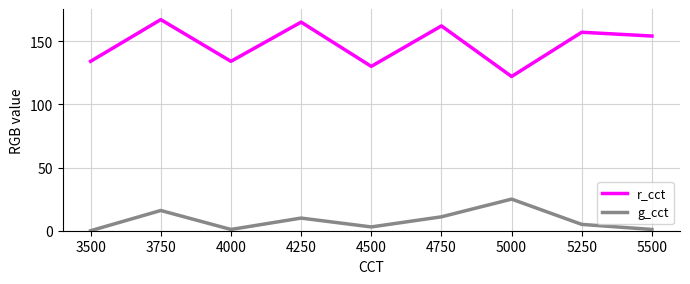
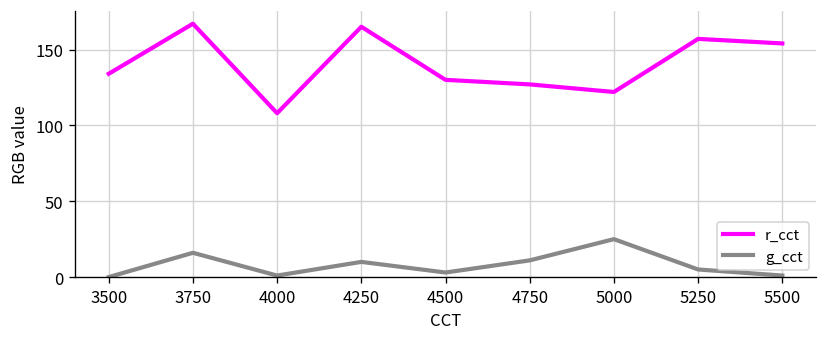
  {
    "r_cct": {
      "3500": 134,
      "3750": 167,
-     "4000": 134,
+     "4000": 108,
      "4250": 165,
      "4500": 130,
-     "4750": 162,
+     "4750": 127,
      "5000": 122,
      "5250": 157,
      "5500": 154
    },
    "g_cct": {
      "3500": 0,
      "3750": 16,
      "4000": 1,
      "4250": 10,
      "4500": 3,
      "4750": 11,
      "5000": 25,
      "5250": 5,
      "5500": 1
    }
  }
